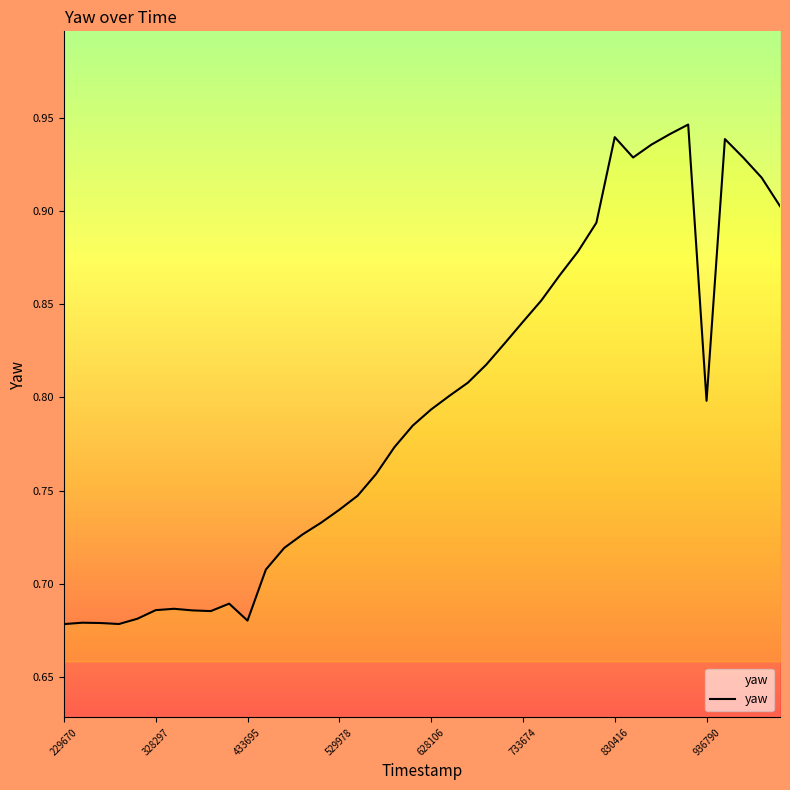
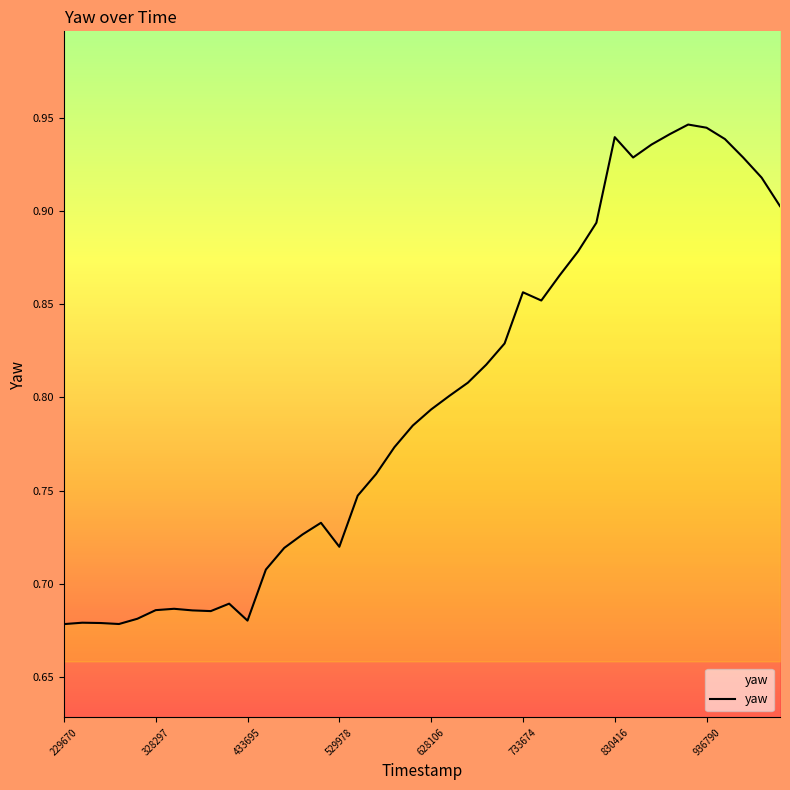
  {
    "229670": 0.678,
    "328297": 0.686,
    "433695": 0.680,
-   "529978": 0.740,
+   "529978": 0.720,
    "628106": 0.794,
-   "733674": 0.841,
+   "733674": 0.856,
    "830416": 0.940,
-   "936790": 0.798
+   "936790": 0.945
  }
